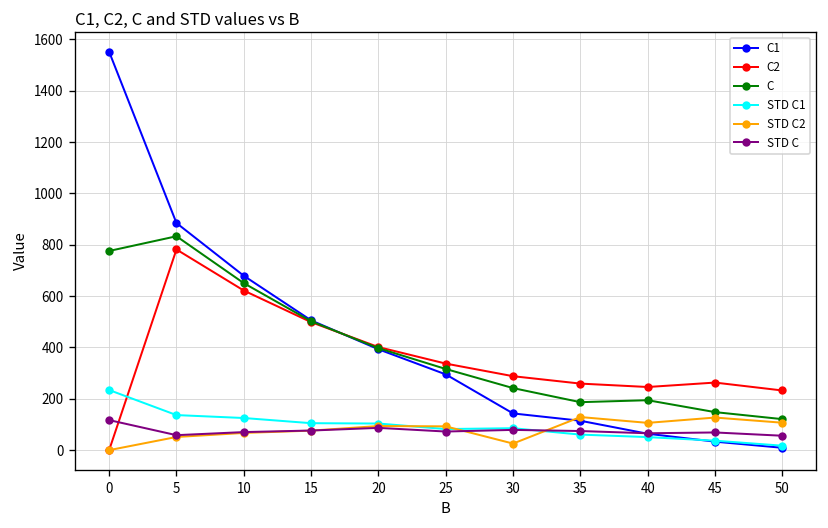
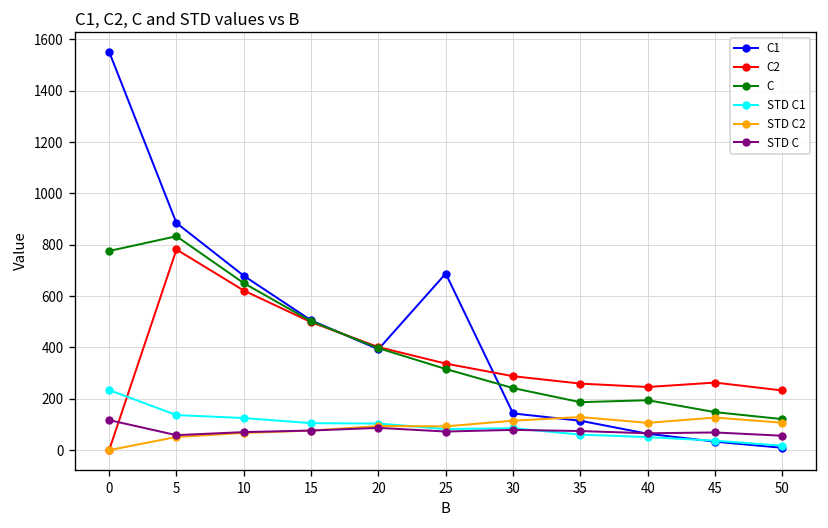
  {
    "C1": {
      "0": 1550,
      "5": 880,
      "10": 680,
-     "25": 300,
+     "25": 690,
      "30": 140,
      "35": 110
    },
    "C2": {
      "5": 780,
      "10": 620,
      "25": 340,
      "30": 290,
      "35": 260,
      "40": 250,
      "45": 260,
      "50": 230
    },
    "C": {
      "0": 780,
      "5": 830,
      "10": 650,
      "25": 320,
      "30": 240,
      "35": 190,
      "40": 190,
      "45": 150,
      "50": 120
    },
    "STD C1": {
      "0": 230,
      "5": 140,
      "10": 130,
      "15": 110,
      "35": 60,
      "40": 50
    },
    "STD C2": {
-     "30": 30,
+     "30": 110,
      "35": 130,
      "40": 110,
      "45": 130,
      "50": 110
    },
    "STD C": {
      "0": 120,
      "35": 70,
      "45": 70,
      "50": 60
    }
  }
